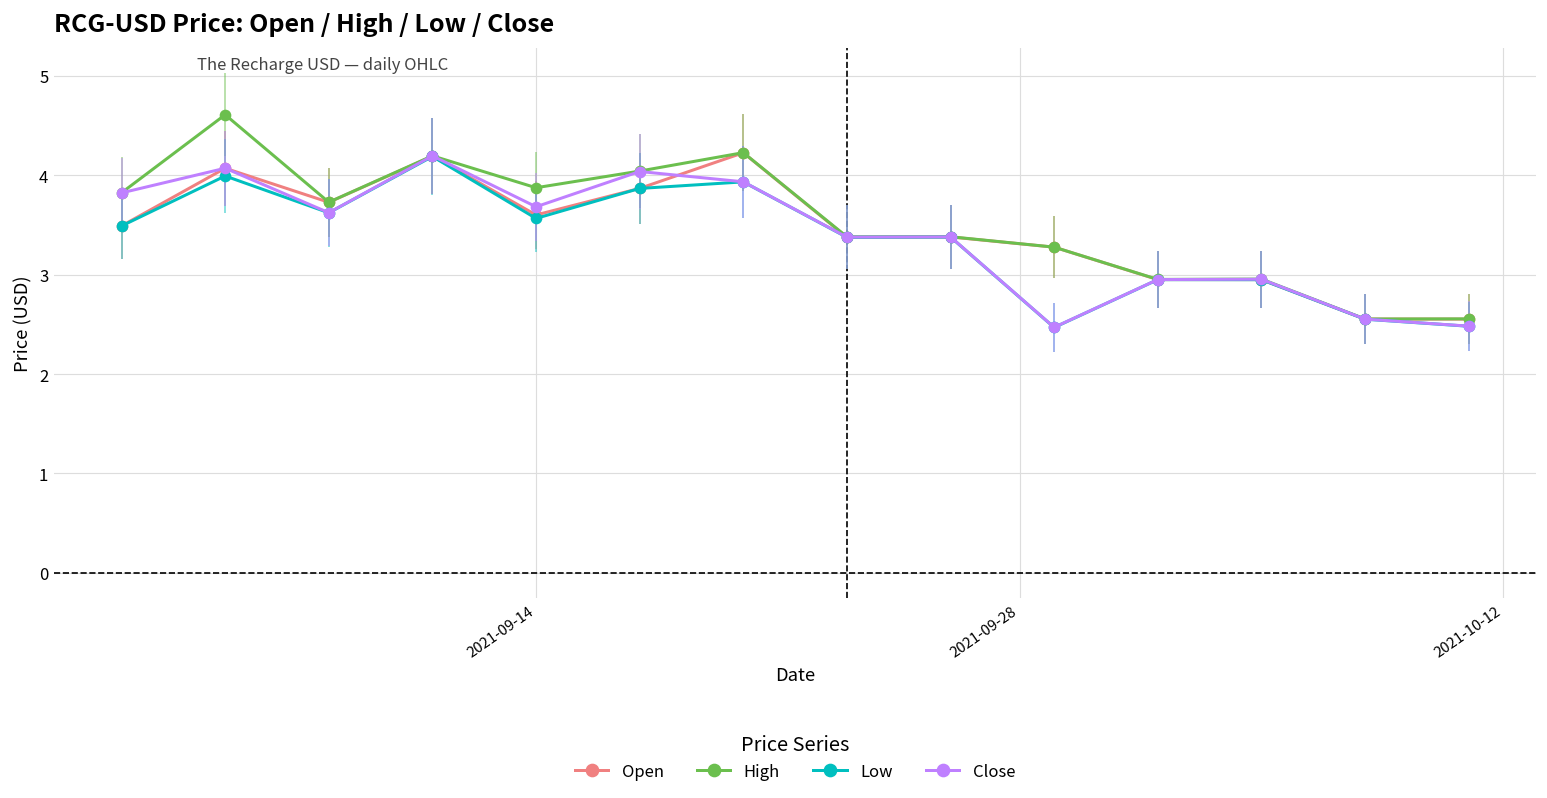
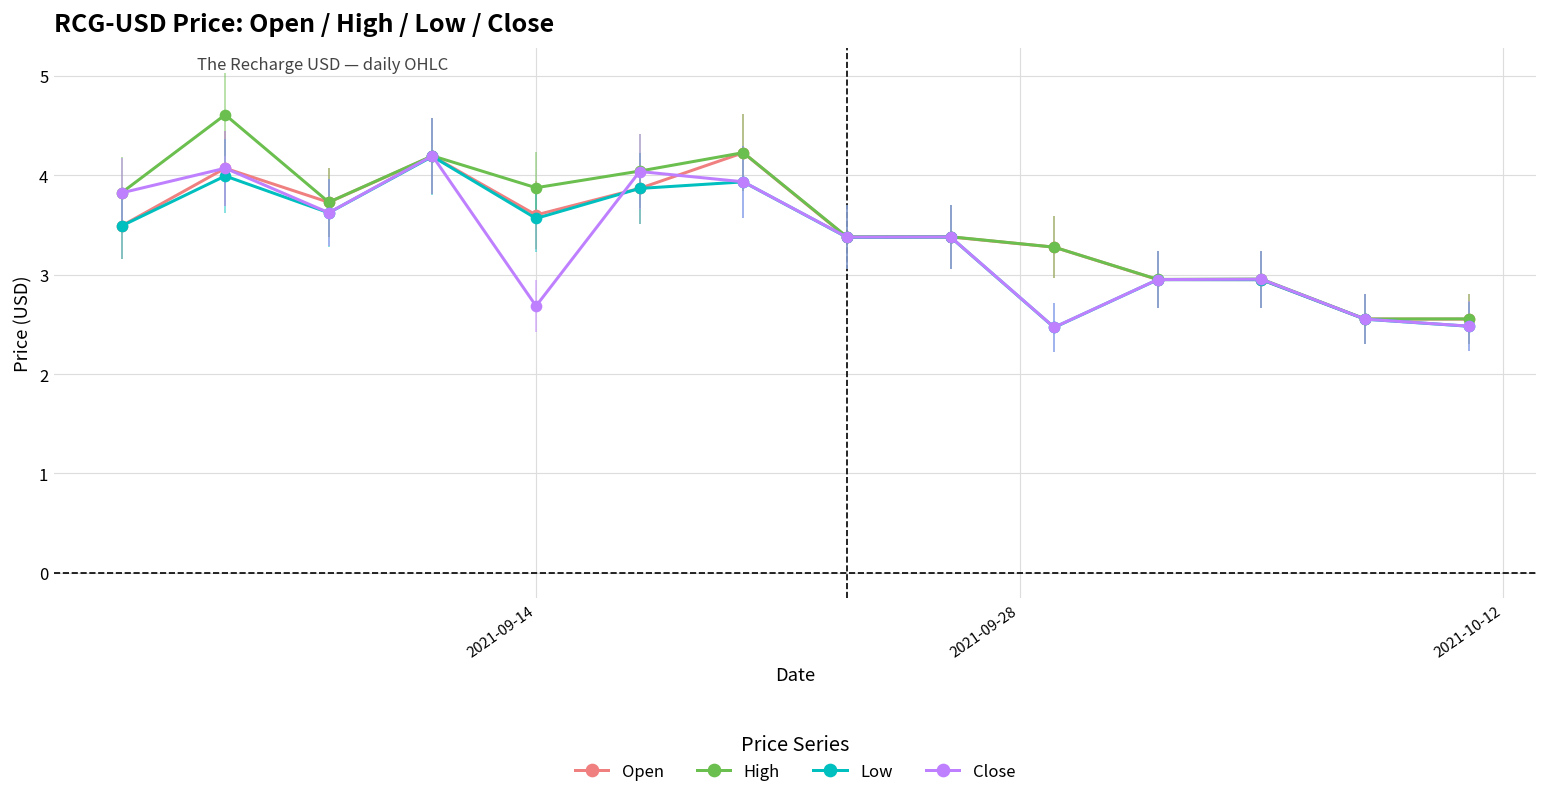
  {
    "Open": {
      "2021-09-14": 3.6
    },
    "High": {
      "2021-09-14": 3.9
    },
    "Low": {
      "2021-09-14": 3.6
    },
    "Close": {
-     "2021-09-14": 3.7
+     "2021-09-14": 2.7
    }
  }
